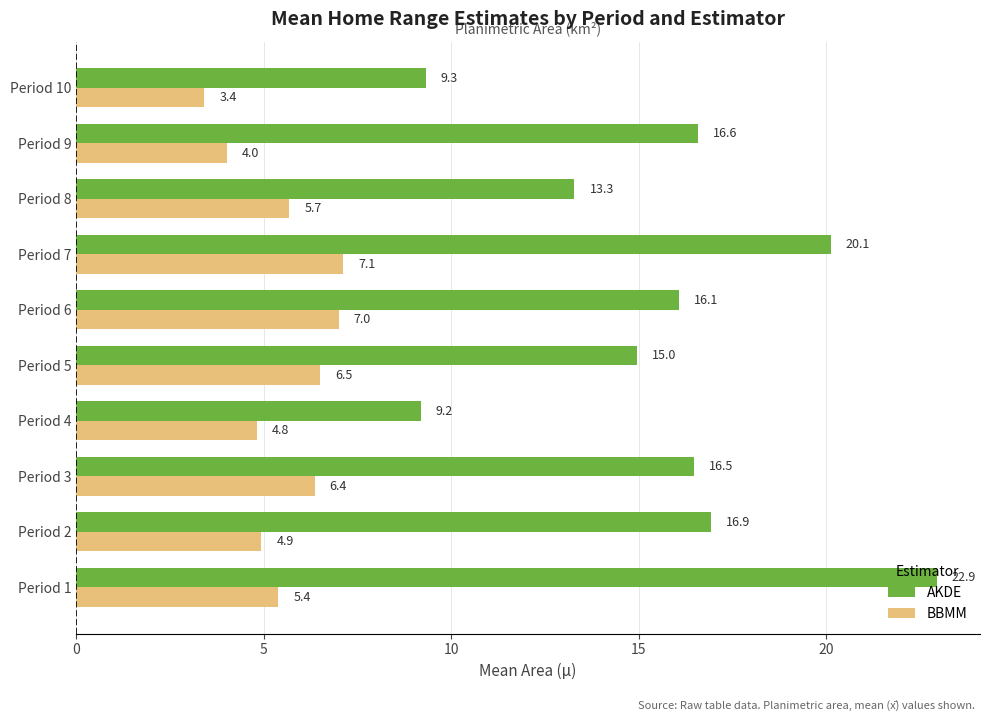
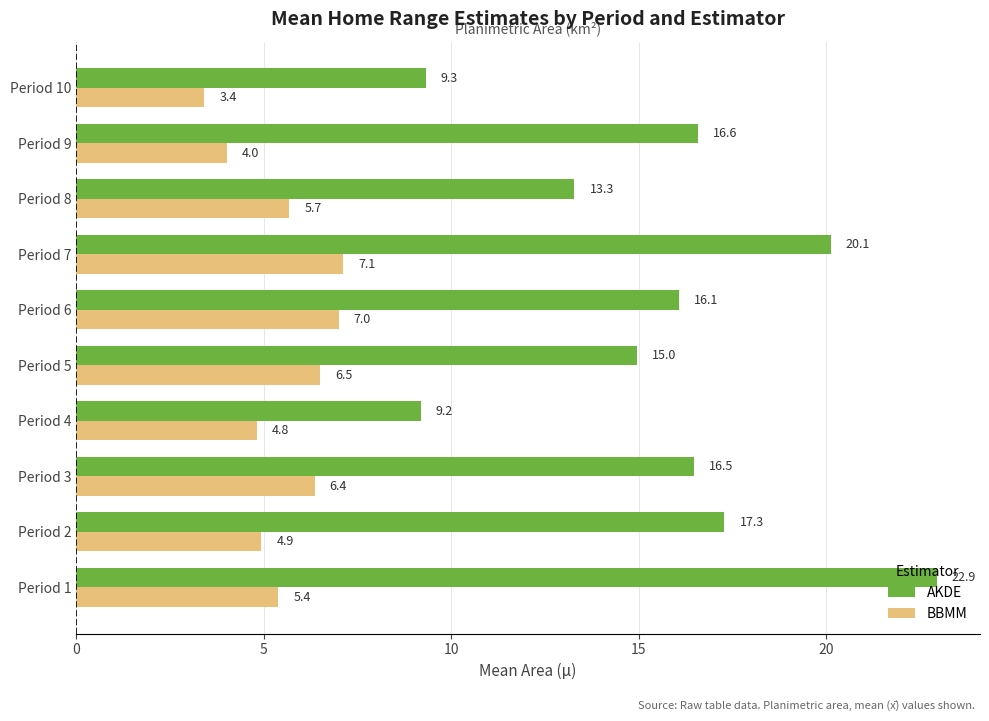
  {
    "AKDE": {
      "Period 10": 9.3,
      "Period 9": 16.6,
      "Period 8": 13.3,
      "Period 7": 20.1,
      "Period 6": 16.1,
      "Period 5": 15.0,
      "Period 4": 9.2,
      "Period 3": 16.5,
-     "Period 2": 16.9,
+     "Period 2": 17.3,
      "Period 1": 22.9
    },
    "BBMM": {
      "Period 10": 3.4,
      "Period 9": 4.0,
      "Period 8": 5.7,
      "Period 7": 7.1,
      "Period 6": 7.0,
      "Period 5": 6.5,
      "Period 4": 4.8,
      "Period 3": 6.4,
      "Period 2": 4.9,
      "Period 1": 5.4
    }
  }
